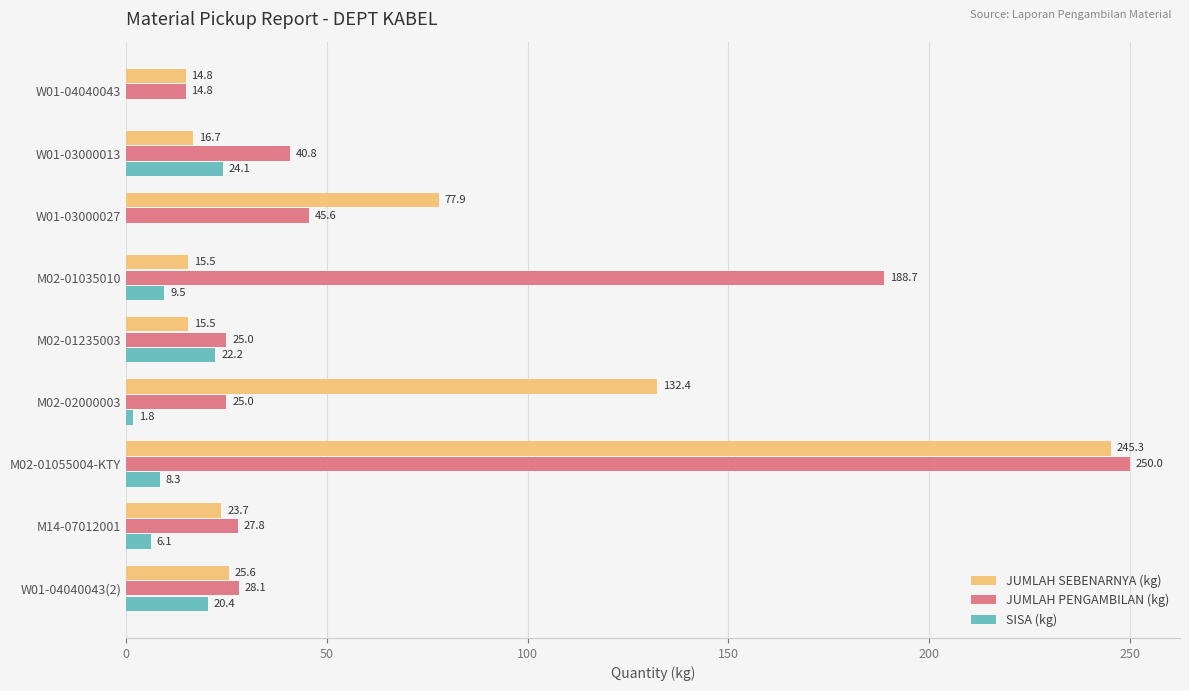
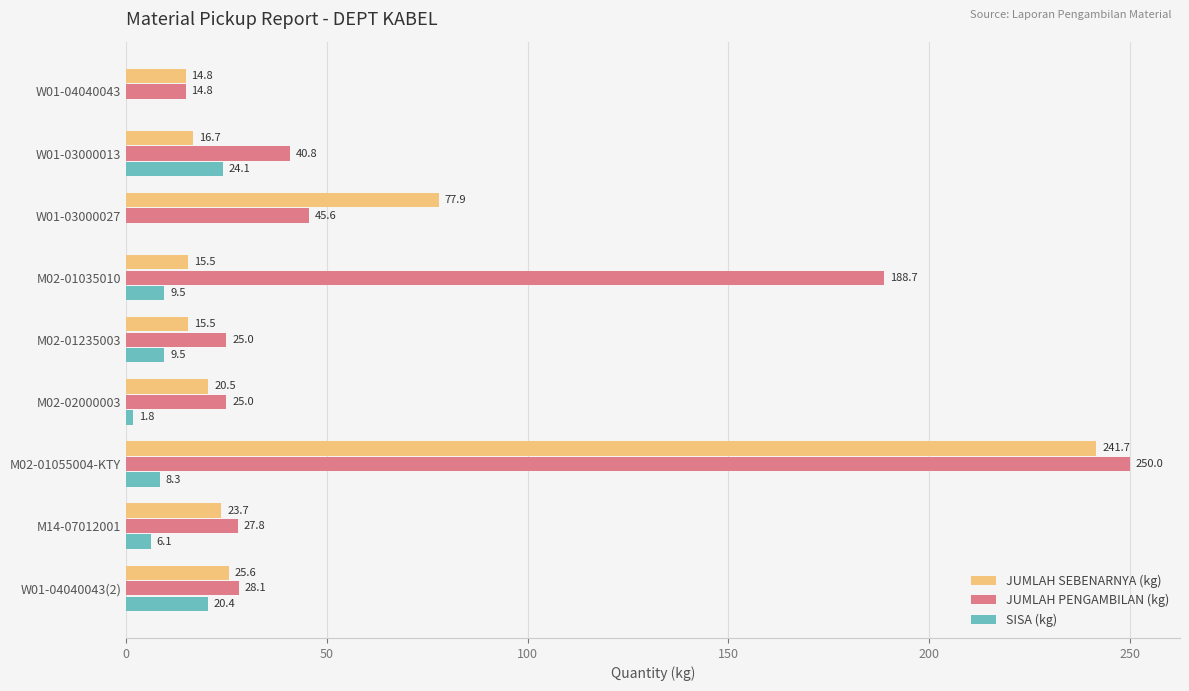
  {
    "JUMLAH SEBENARNYA (kg)": {
      "W01-04040043": 14.8,
      "W01-03000013": 16.7,
      "W01-03000027": 77.9,
      "M02-01035010": 15.5,
      "M02-01235003": 15.5,
-     "M02-02000003": 132.4,
-     "M02-01055004-KTY": 245.3,
+     "M02-02000003": 20.5,
+     "M02-01055004-KTY": 241.7,
      "M14-07012001": 23.7,
      "W01-04040043(2)": 25.6
    },
    "JUMLAH PENGAMBILAN (kg)": {
      "W01-04040043": 14.8,
      "W01-03000013": 40.8,
      "W01-03000027": 45.6,
      "M02-01035010": 188.7,
      "M02-01235003": 25.0,
      "M02-02000003": 25.0,
      "M02-01055004-KTY": 250.0,
      "M14-07012001": 27.8,
      "W01-04040043(2)": 28.1
    },
    "SISA (kg)": {
      "W01-03000013": 24.1,
      "M02-01035010": 9.5,
-     "M02-01235003": 22.2,
+     "M02-01235003": 9.5,
      "M02-02000003": 1.8,
      "M02-01055004-KTY": 8.3,
      "M14-07012001": 6.1,
      "W01-04040043(2)": 20.4
    }
  }
